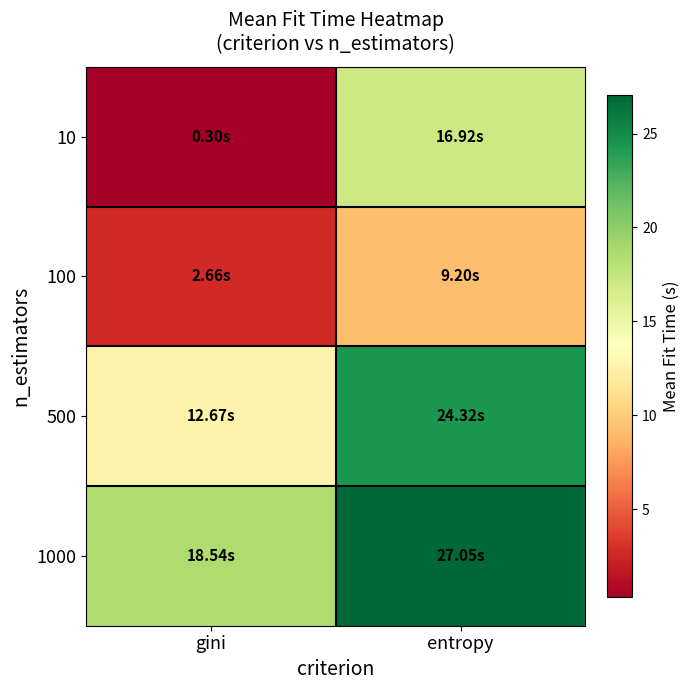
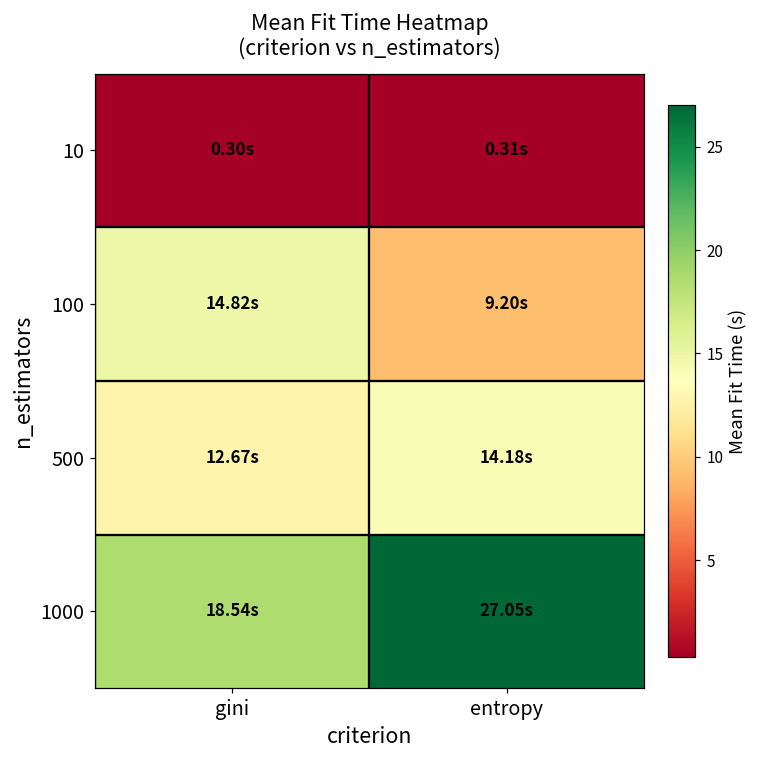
  {
    "10": {
      "gini": "0.30s",
-     "entropy": "16.92s"
+     "entropy": "0.31s"
    },
    "100": {
-     "gini": "2.66s",
+     "gini": "14.82s",
      "entropy": "9.20s"
    },
    "500": {
      "gini": "12.67s",
-     "entropy": "24.32s"
+     "entropy": "14.18s"
    },
    "1000": {
      "gini": "18.54s",
      "entropy": "27.05s"
    }
  }
